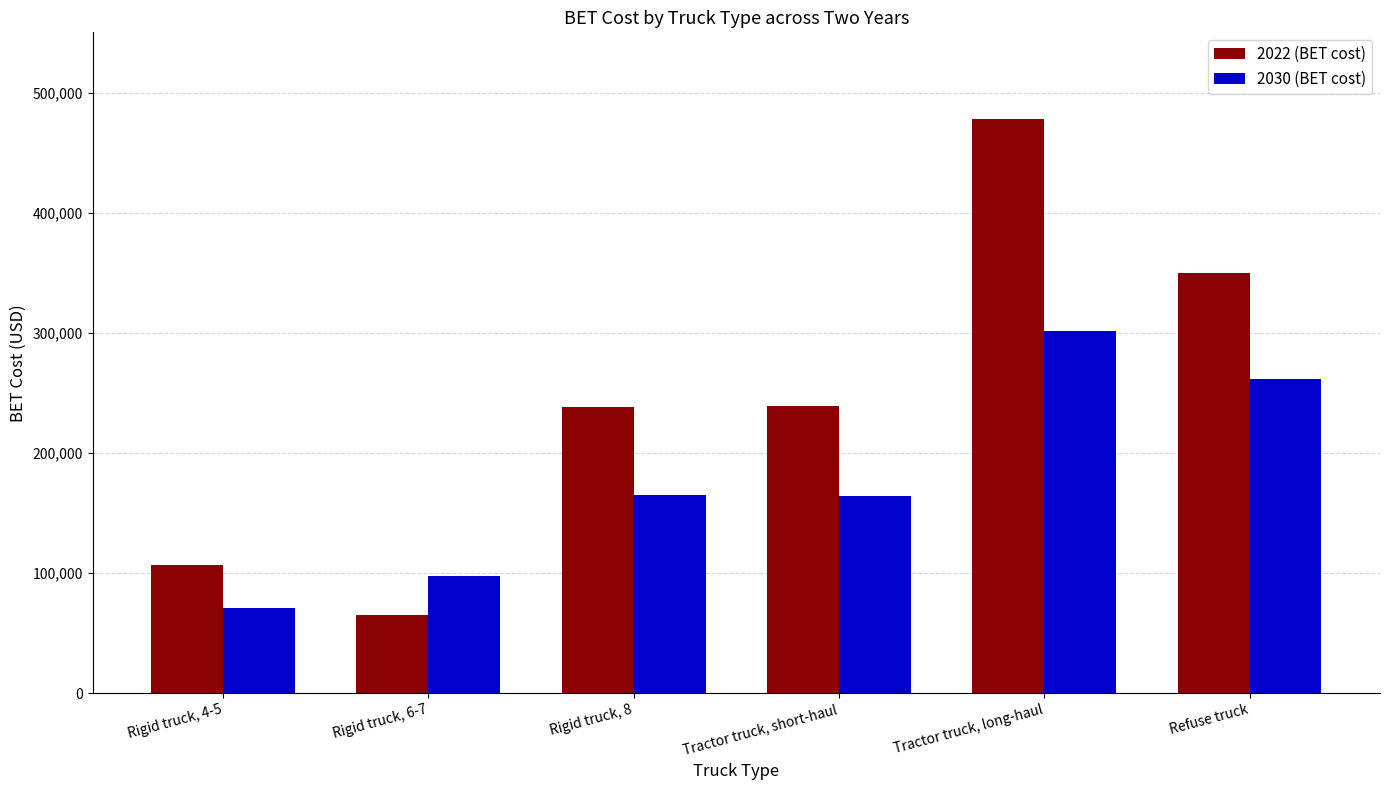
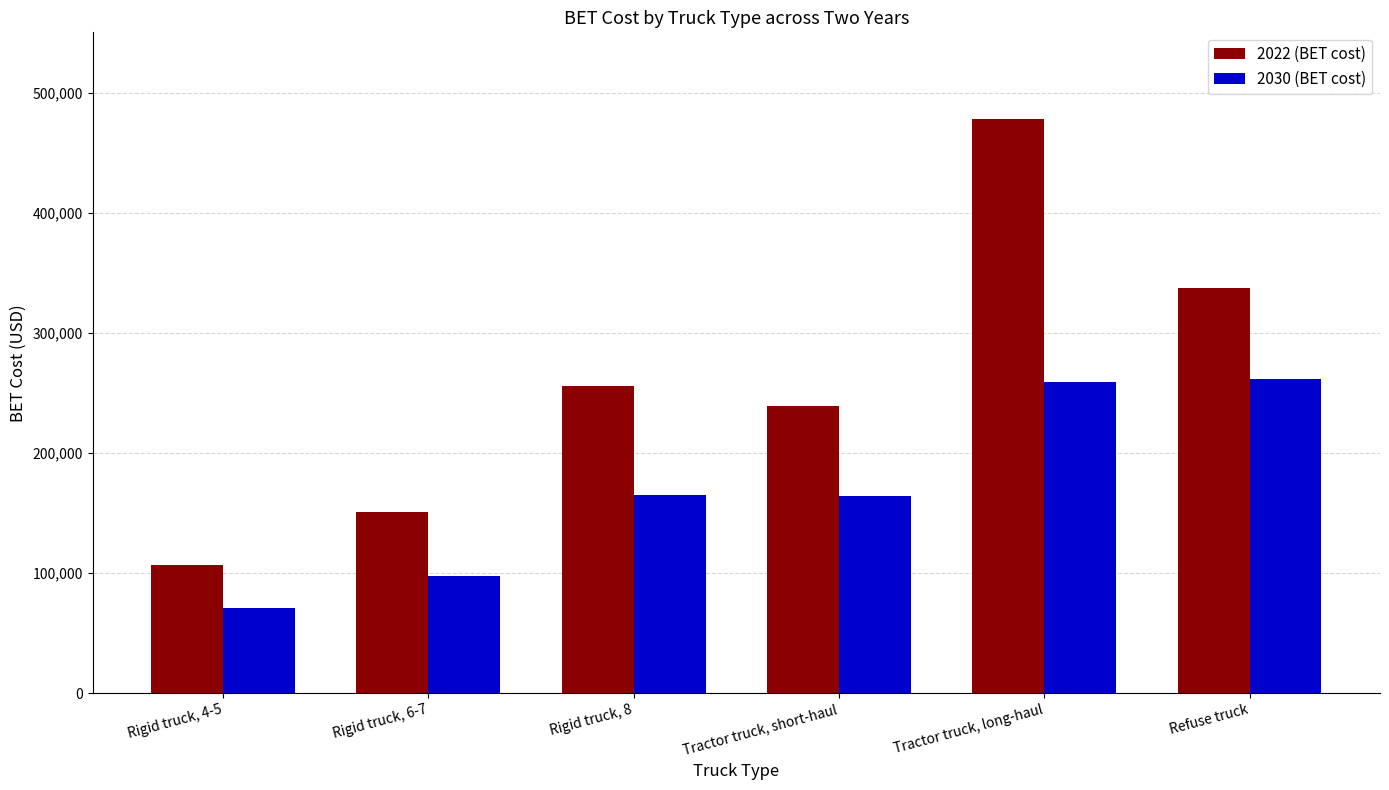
  {
    "2022 (BET cost)": {
      "Rigid truck, 4-5": "106,000",
-     "Rigid truck, 6-7": "65,000",
-     "Rigid truck, 8": "238,000",
+     "Rigid truck, 6-7": "151,000",
+     "Rigid truck, 8": "256,000",
      "Tractor truck, short-haul": "239,000",
      "Tractor truck, long-haul": "478,000",
-     "Refuse truck": "350,000"
+     "Refuse truck": "337,000"
    },
    "2030 (BET cost)": {
      "Rigid truck, 4-5": "71,000",
      "Rigid truck, 6-7": "97,000",
      "Rigid truck, 8": "165,000",
      "Tractor truck, short-haul": "164,000",
-     "Tractor truck, long-haul": "301,000",
+     "Tractor truck, long-haul": "259,000",
      "Refuse truck": "261,000"
    }
  }
